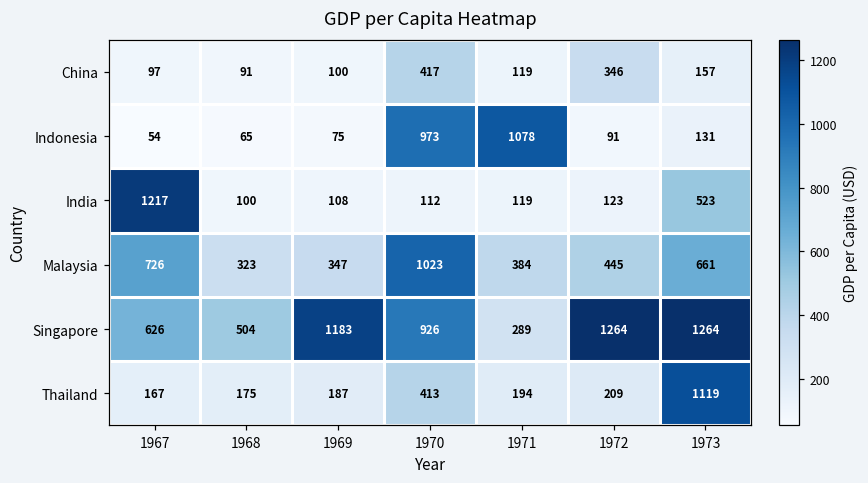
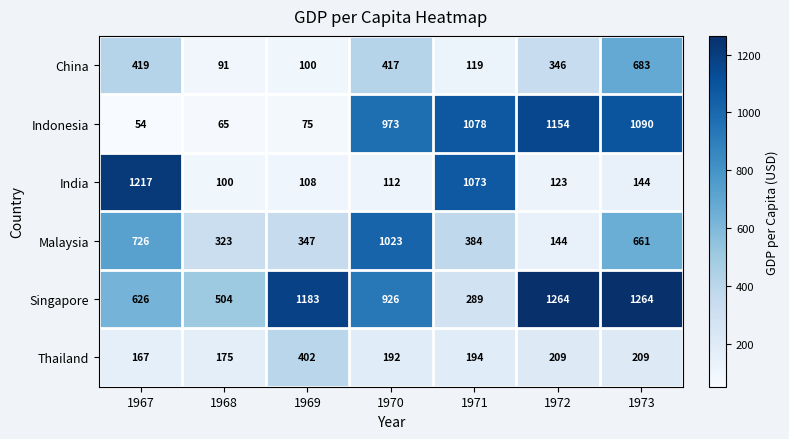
  {
    "China": {
-     "1967": 97,
+     "1967": 419,
      "1968": 91,
      "1969": 100,
      "1970": 417,
      "1971": 119,
      "1972": 346,
-     "1973": 157
+     "1973": 683
    },
    "Indonesia": {
      "1967": 54,
      "1968": 65,
      "1969": 75,
      "1970": 973,
      "1971": 1078,
-     "1972": 91,
-     "1973": 131
+     "1972": 1154,
+     "1973": 1090
    },
    "India": {
      "1967": 1217,
      "1968": 100,
      "1969": 108,
      "1970": 112,
-     "1971": 119,
+     "1971": 1073,
      "1972": 123,
-     "1973": 523
+     "1973": 144
    },
    "Malaysia": {
      "1967": 726,
      "1968": 323,
      "1969": 347,
      "1970": 1023,
      "1971": 384,
-     "1972": 445,
+     "1972": 144,
      "1973": 661
    },
    "Singapore": {
      "1967": 626,
      "1968": 504,
      "1969": 1183,
      "1970": 926,
      "1971": 289,
      "1972": 1264,
      "1973": 1264
    },
    "Thailand": {
      "1967": 167,
      "1968": 175,
-     "1969": 187,
-     "1970": 413,
+     "1969": 402,
+     "1970": 192,
      "1971": 194,
      "1972": 209,
-     "1973": 1119
+     "1973": 209
    }
  }
